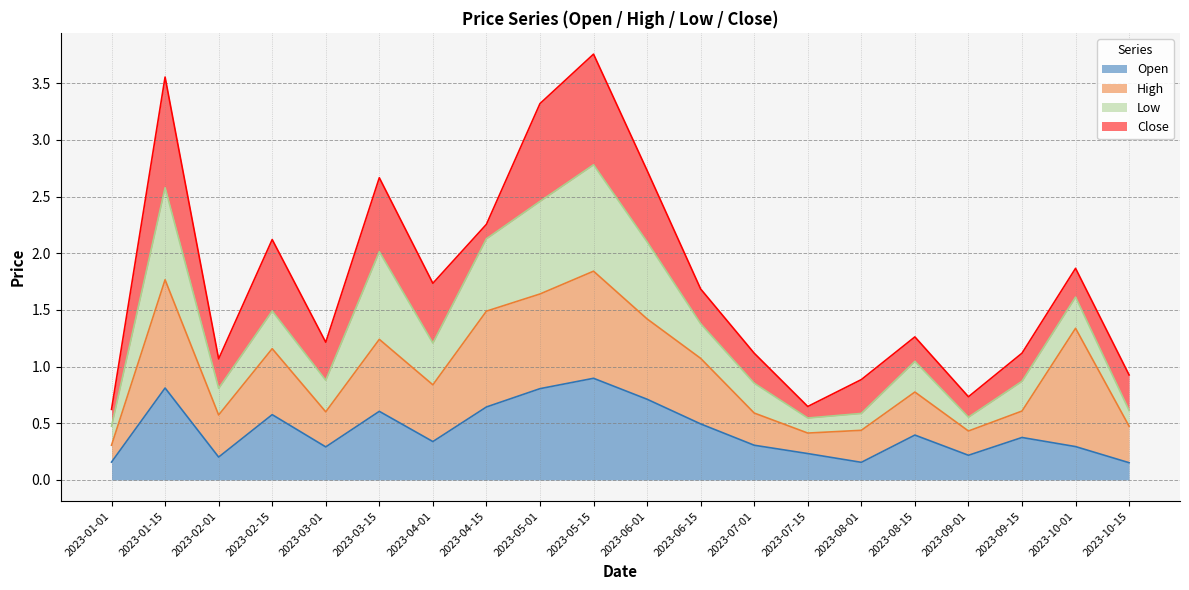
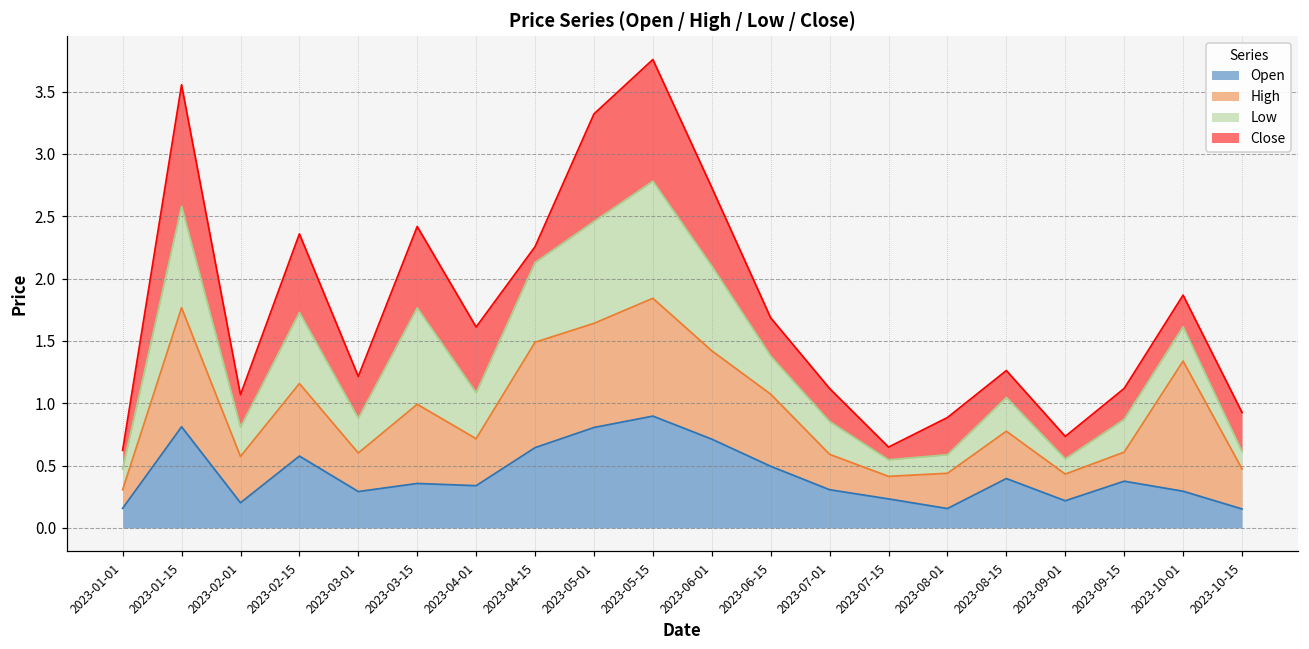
  {
    "Open": {
      "2023-01-01": 0.16,
      "2023-01-15": 0.81,
      "2023-02-01": 0.20,
      "2023-02-15": 0.58,
      "2023-03-01": 0.29,
-     "2023-03-15": 0.61,
+     "2023-03-15": 0.36,
      "2023-04-01": 0.34,
      "2023-04-15": 0.64,
      "2023-05-01": 0.81,
      "2023-05-15": 0.90,
      "2023-06-01": 0.71,
      "2023-06-15": 0.49,
      "2023-07-01": 0.31,
      "2023-07-15": 0.23,
      "2023-08-01": 0.16,
      "2023-08-15": 0.40,
      "2023-09-01": 0.22,
      "2023-09-15": 0.37,
      "2023-10-01": 0.29,
      "2023-10-15": 0.15
    },
    "High": {
      "2023-01-01": 0.15,
      "2023-01-15": 0.95,
      "2023-02-01": 0.37,
      "2023-02-15": 0.58,
      "2023-03-01": 0.31,
      "2023-03-15": 0.64,
-     "2023-04-01": 0.50,
+     "2023-04-01": 0.38,
      "2023-04-15": 0.85,
      "2023-05-01": 0.84,
      "2023-05-15": 0.94,
      "2023-06-01": 0.71,
      "2023-06-15": 0.58,
      "2023-07-01": 0.28,
      "2023-07-15": 0.18,
      "2023-08-01": 0.28,
      "2023-08-15": 0.38,
      "2023-09-01": 0.21,
      "2023-09-15": 0.23,
      "2023-10-01": 1.04,
      "2023-10-15": 0.32
    },
    "Low": {
      "2023-01-01": 0.17,
      "2023-01-15": 0.81,
      "2023-02-01": 0.23,
-     "2023-02-15": 0.33,
+     "2023-02-15": 0.57,
      "2023-03-01": 0.28,
      "2023-03-15": 0.77,
      "2023-04-01": 0.37,
      "2023-04-15": 0.64,
      "2023-05-01": 0.82,
      "2023-05-15": 0.94,
      "2023-06-01": 0.68,
      "2023-06-15": 0.31,
      "2023-07-01": 0.26,
      "2023-07-15": 0.13,
      "2023-08-01": 0.15,
      "2023-08-15": 0.27,
      "2023-09-01": 0.12,
      "2023-09-15": 0.26,
      "2023-10-01": 0.28,
      "2023-10-15": 0.14
    },
    "Close": {
      "2023-01-01": 0.15,
      "2023-01-15": 0.98,
      "2023-02-01": 0.26,
      "2023-02-15": 0.63,
      "2023-03-01": 0.34,
      "2023-03-15": 0.65,
      "2023-04-01": 0.53,
      "2023-04-15": 0.13,
      "2023-05-01": 0.86,
      "2023-05-15": 0.98,
      "2023-06-01": 0.63,
      "2023-06-15": 0.31,
      "2023-07-01": 0.26,
      "2023-07-15": 0.10,
      "2023-08-01": 0.30,
      "2023-08-15": 0.22,
      "2023-09-01": 0.18,
      "2023-09-15": 0.25,
      "2023-10-01": 0.25,
      "2023-10-15": 0.31
    }
  }
